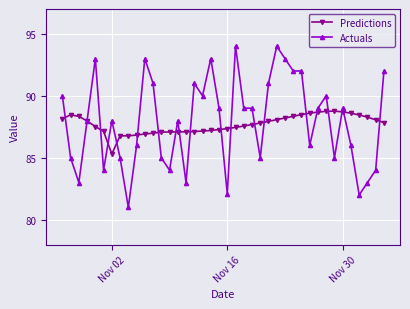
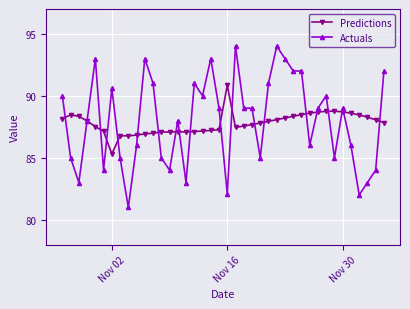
  {
    "Predictions": {
      "Nov 02": 85.3,
-     "Nov 16": 87.4,
+     "Nov 16": 90.8,
      "Nov 30": 88.7
    },
    "Actuals": {
-     "Nov 02": 88.0,
+     "Nov 02": 90.6,
      "Nov 16": 82.1,
      "Nov 30": 89.0
    }
  }
